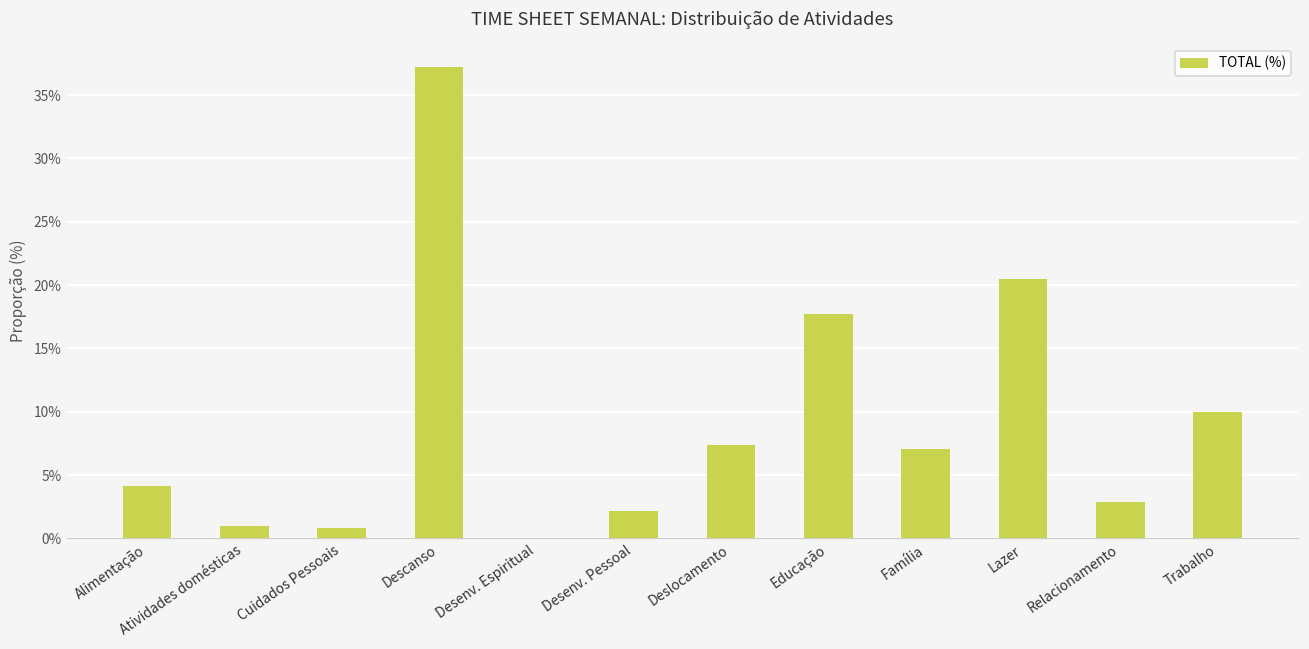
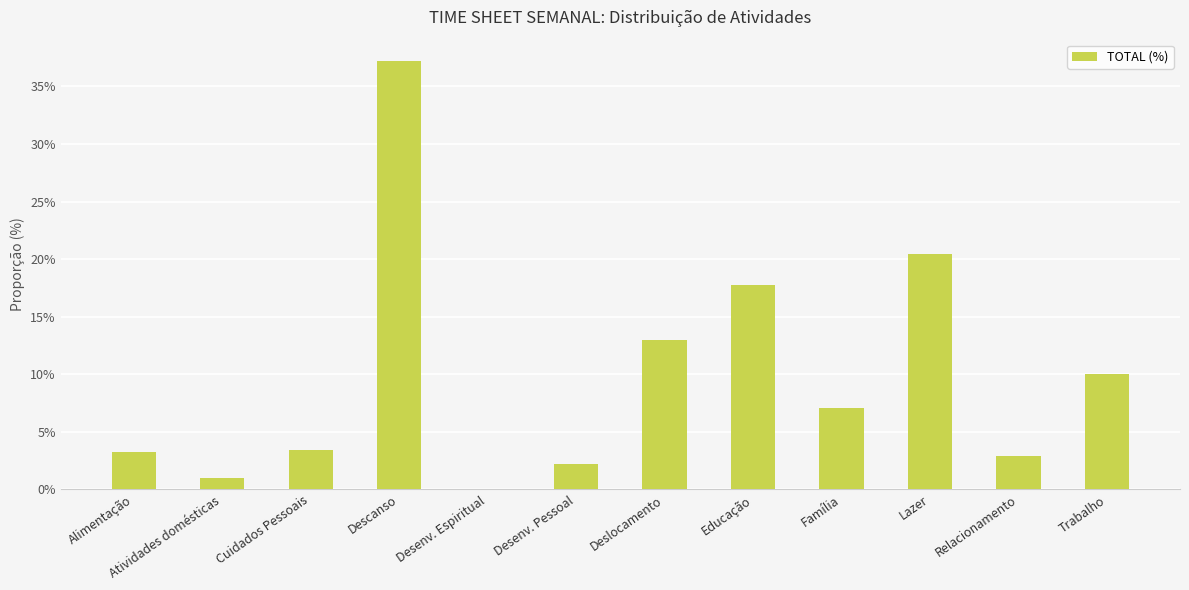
  {
-   "Alimentação": "4.1%",
+   "Alimentação": "3.3%",
    "Atividades domésticas": "1.0%",
-   "Cuidados Pessoais": "0.9%",
+   "Cuidados Pessoais": "3.4%",
    "Descanso": "37.2%",
    "Desenv. Espiritual": "0.0%",
    "Desenv. Pessoal": "2.2%",
-   "Deslocamento": "7.4%",
+   "Deslocamento": "13.0%",
    "Educação": "17.7%",
    "Família": "7.1%",
    "Lazer": "20.5%",
    "Relacionamento": "2.9%",
    "Trabalho": "10.0%"
  }
